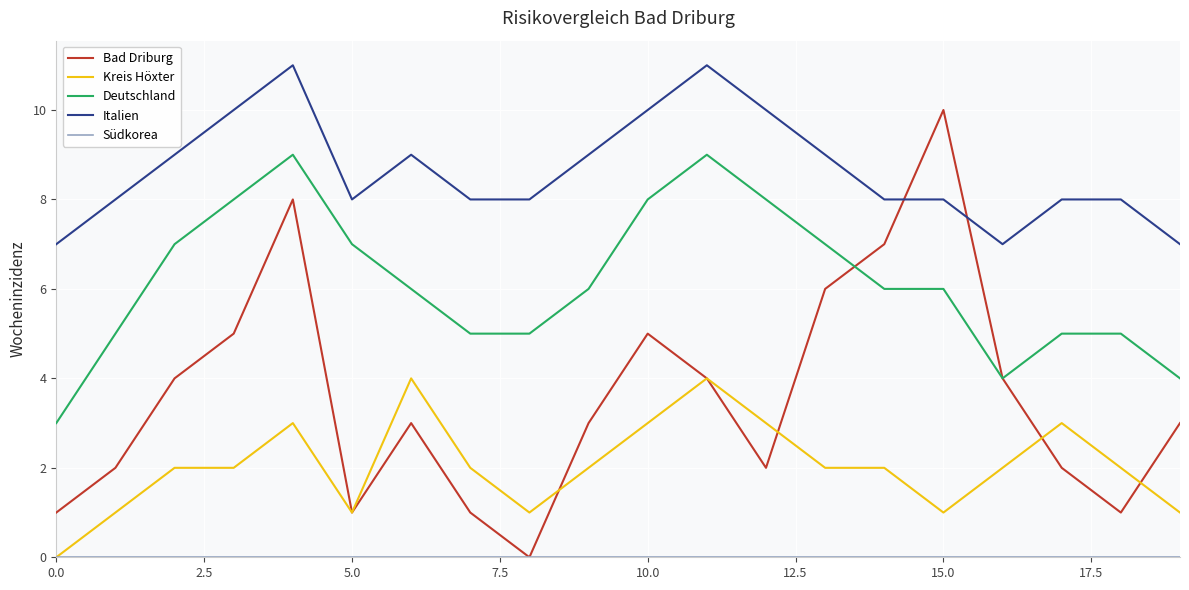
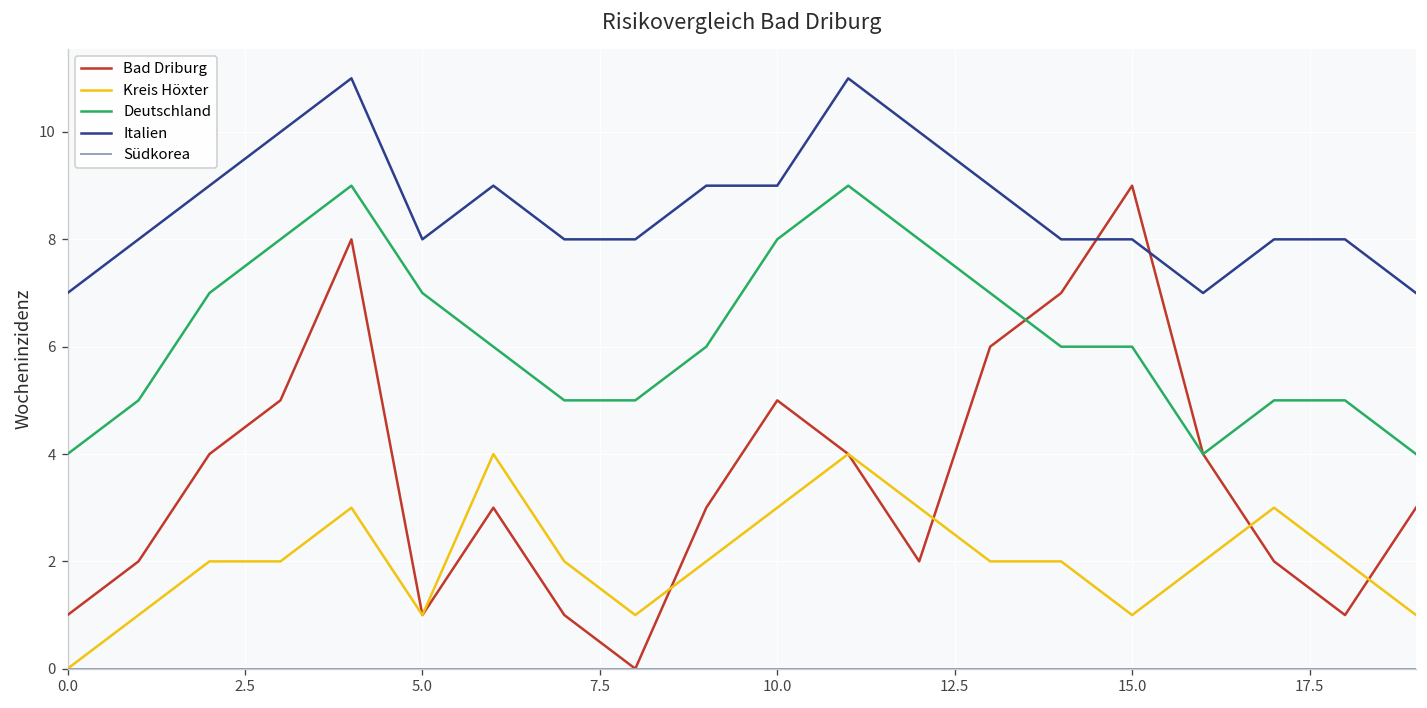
  {
    "Bad Driburg": {
      "0.0": 1,
      "10.0": 5,
-     "15.0": 10
+     "15.0": 9
    },
    "Kreis Höxter": {
      "10.0": 3,
      "15.0": 1
    },
    "Deutschland": {
-     "0.0": 3,
+     "0.0": 4,
      "5.0": 7,
      "10.0": 8,
      "15.0": 6
    },
    "Italien": {
      "0.0": 7,
      "5.0": 8,
-     "10.0": 10,
+     "10.0": 9,
      "15.0": 8
    },
    "Südkorea": {
      "5.0": 0,
      "10.0": 0,
      "15.0": 0
    }
  }
